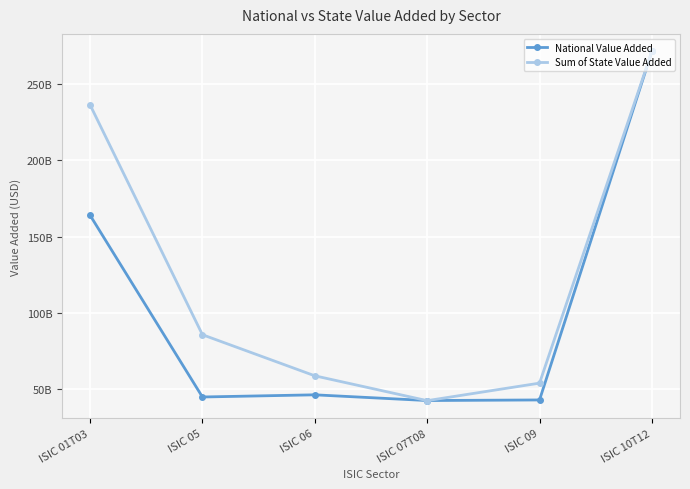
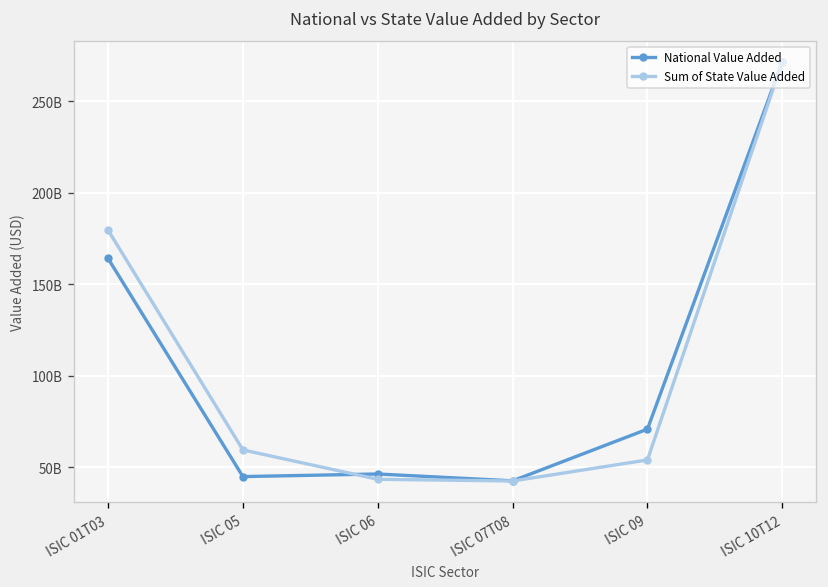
  {
    "National Value Added": {
      "ISIC 01T03": 164000000000,
      "ISIC 05": 45000000000,
      "ISIC 06": 46000000000,
-     "ISIC 09": 43000000000
+     "ISIC 09": 71000000000
    },
    "Sum of State Value Added": {
-     "ISIC 01T03": 237000000000,
-     "ISIC 05": 86000000000,
-     "ISIC 06": 59000000000,
+     "ISIC 01T03": 180000000000,
+     "ISIC 05": 59000000000,
+     "ISIC 06": 43000000000,
      "ISIC 09": 54000000000
    }
  }
